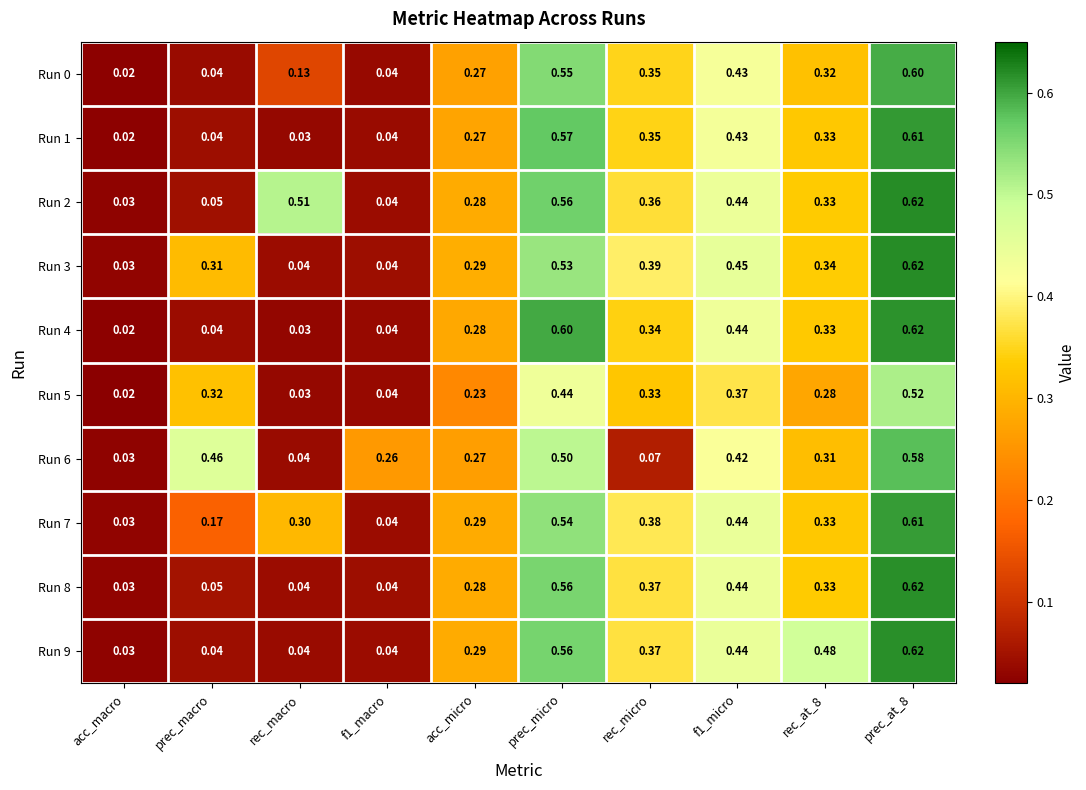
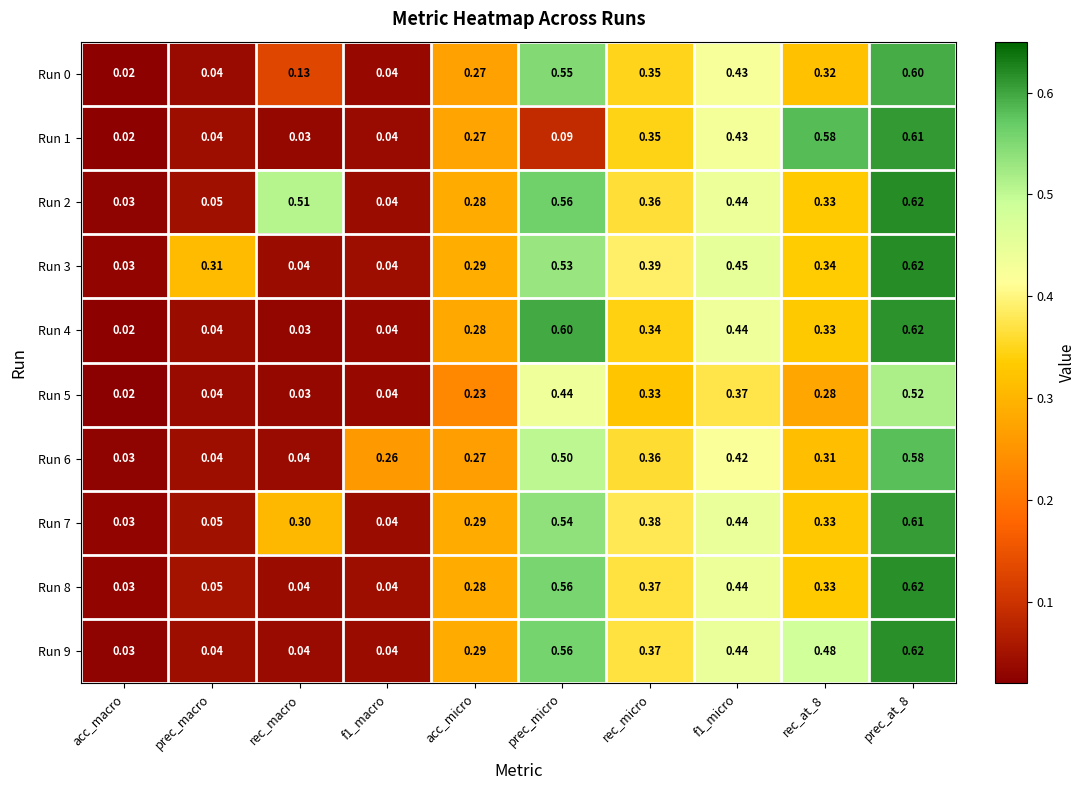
  {
    "Run 0": {
      "acc_macro": 0.02,
      "prec_macro": 0.04,
      "rec_macro": 0.13,
      "f1_macro": 0.04,
      "acc_micro": 0.27,
      "prec_micro": 0.55,
      "rec_micro": 0.35,
      "f1_micro": 0.43,
      "rec_at_8": 0.32,
      "prec_at_8": 0.60
    },
    "Run 1": {
      "acc_macro": 0.02,
      "prec_macro": 0.04,
      "rec_macro": 0.03,
      "f1_macro": 0.04,
      "acc_micro": 0.27,
-     "prec_micro": 0.57,
+     "prec_micro": 0.09,
      "rec_micro": 0.35,
      "f1_micro": 0.43,
-     "rec_at_8": 0.33,
+     "rec_at_8": 0.58,
      "prec_at_8": 0.61
    },
    "Run 2": {
      "acc_macro": 0.03,
      "prec_macro": 0.05,
      "rec_macro": 0.51,
      "f1_macro": 0.04,
      "acc_micro": 0.28,
      "prec_micro": 0.56,
      "rec_micro": 0.36,
      "f1_micro": 0.44,
      "rec_at_8": 0.33,
      "prec_at_8": 0.62
    },
    "Run 3": {
      "acc_macro": 0.03,
      "prec_macro": 0.31,
      "rec_macro": 0.04,
      "f1_macro": 0.04,
      "acc_micro": 0.29,
      "prec_micro": 0.53,
      "rec_micro": 0.39,
      "f1_micro": 0.45,
      "rec_at_8": 0.34,
      "prec_at_8": 0.62
    },
    "Run 4": {
      "acc_macro": 0.02,
      "prec_macro": 0.04,
      "rec_macro": 0.03,
      "f1_macro": 0.04,
      "acc_micro": 0.28,
      "prec_micro": 0.60,
      "rec_micro": 0.34,
      "f1_micro": 0.44,
      "rec_at_8": 0.33,
      "prec_at_8": 0.62
    },
    "Run 5": {
      "acc_macro": 0.02,
-     "prec_macro": 0.32,
+     "prec_macro": 0.04,
      "rec_macro": 0.03,
      "f1_macro": 0.04,
      "acc_micro": 0.23,
      "prec_micro": 0.44,
      "rec_micro": 0.33,
      "f1_micro": 0.37,
      "rec_at_8": 0.28,
      "prec_at_8": 0.52
    },
    "Run 6": {
      "acc_macro": 0.03,
-     "prec_macro": 0.46,
+     "prec_macro": 0.04,
      "rec_macro": 0.04,
      "f1_macro": 0.26,
      "acc_micro": 0.27,
      "prec_micro": 0.50,
-     "rec_micro": 0.07,
+     "rec_micro": 0.36,
      "f1_micro": 0.42,
      "rec_at_8": 0.31,
      "prec_at_8": 0.58
    },
    "Run 7": {
      "acc_macro": 0.03,
-     "prec_macro": 0.17,
+     "prec_macro": 0.05,
      "rec_macro": 0.30,
      "f1_macro": 0.04,
      "acc_micro": 0.29,
      "prec_micro": 0.54,
      "rec_micro": 0.38,
      "f1_micro": 0.44,
      "rec_at_8": 0.33,
      "prec_at_8": 0.61
    },
    "Run 8": {
      "acc_macro": 0.03,
      "prec_macro": 0.05,
      "rec_macro": 0.04,
      "f1_macro": 0.04,
      "acc_micro": 0.28,
      "prec_micro": 0.56,
      "rec_micro": 0.37,
      "f1_micro": 0.44,
      "rec_at_8": 0.33,
      "prec_at_8": 0.62
    },
    "Run 9": {
      "acc_macro": 0.03,
      "prec_macro": 0.04,
      "rec_macro": 0.04,
      "f1_macro": 0.04,
      "acc_micro": 0.29,
      "prec_micro": 0.56,
      "rec_micro": 0.37,
      "f1_micro": 0.44,
      "rec_at_8": 0.48,
      "prec_at_8": 0.62
    }
  }
